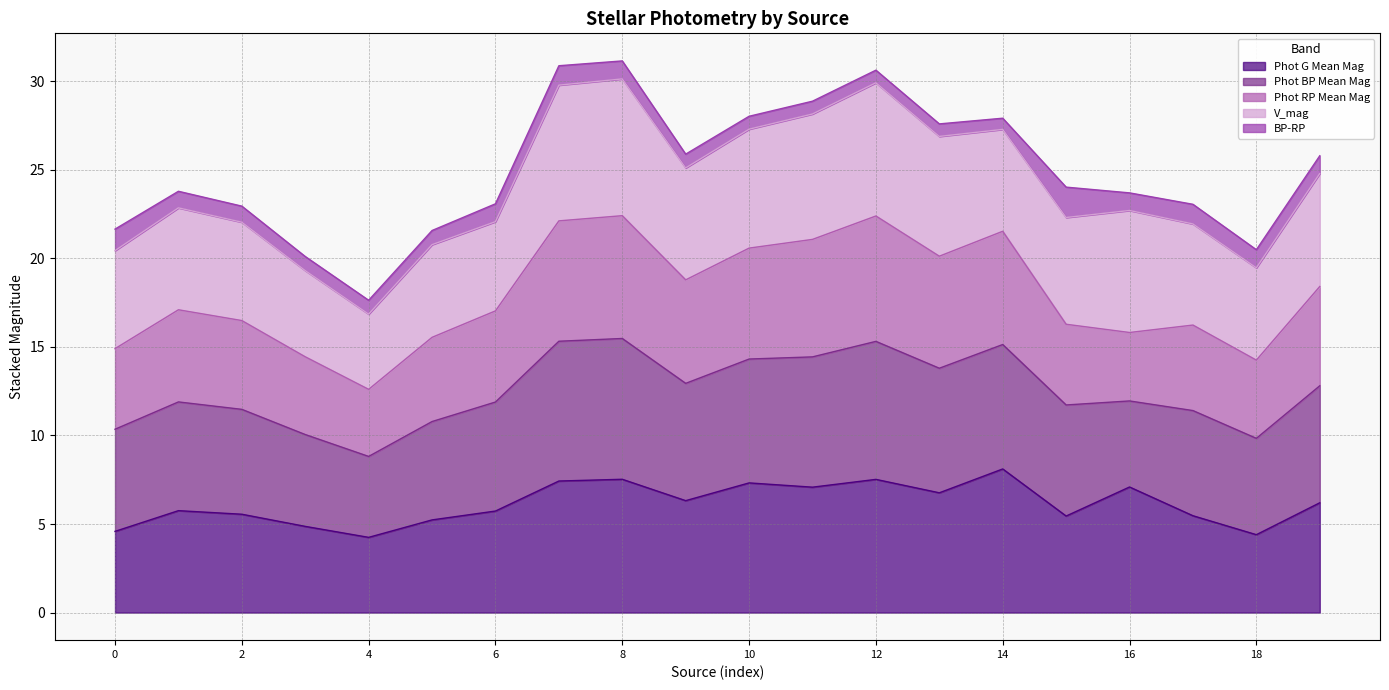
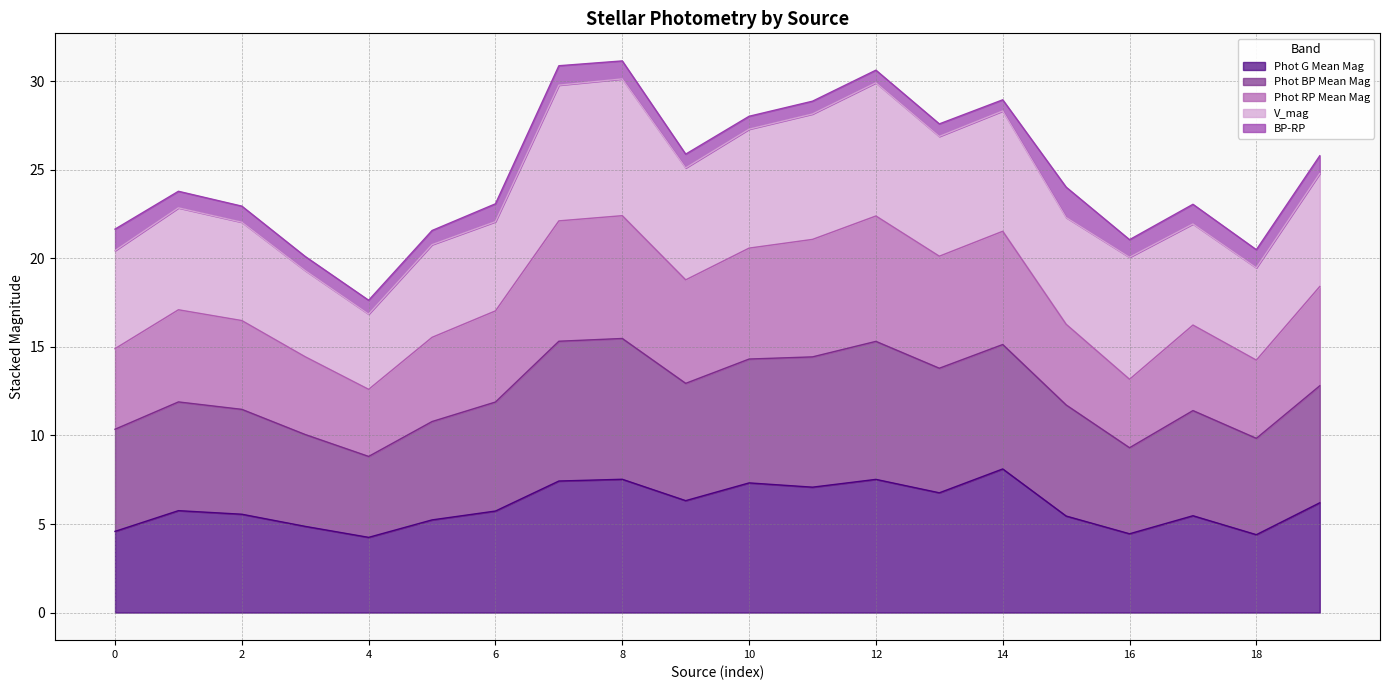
  {
    "Phot G Mean Mag": {
      "0": 4.6,
      "2": 5.6,
      "4": 4.2,
      "6": 5.7,
      "8": 7.5,
      "10": 7.3,
      "12": 7.5,
      "14": 8.1,
-     "16": 7.1,
+     "16": 4.4,
      "18": 4.4
    },
    "V_mag": {
      "0": 5.5,
      "2": 5.6,
      "4": 4.2,
      "6": 5.0,
      "8": 7.7,
      "10": 6.7,
      "12": 7.5,
-     "14": 5.8,
+     "14": 6.8,
      "16": 6.9,
      "18": 5.2
    }
  }
